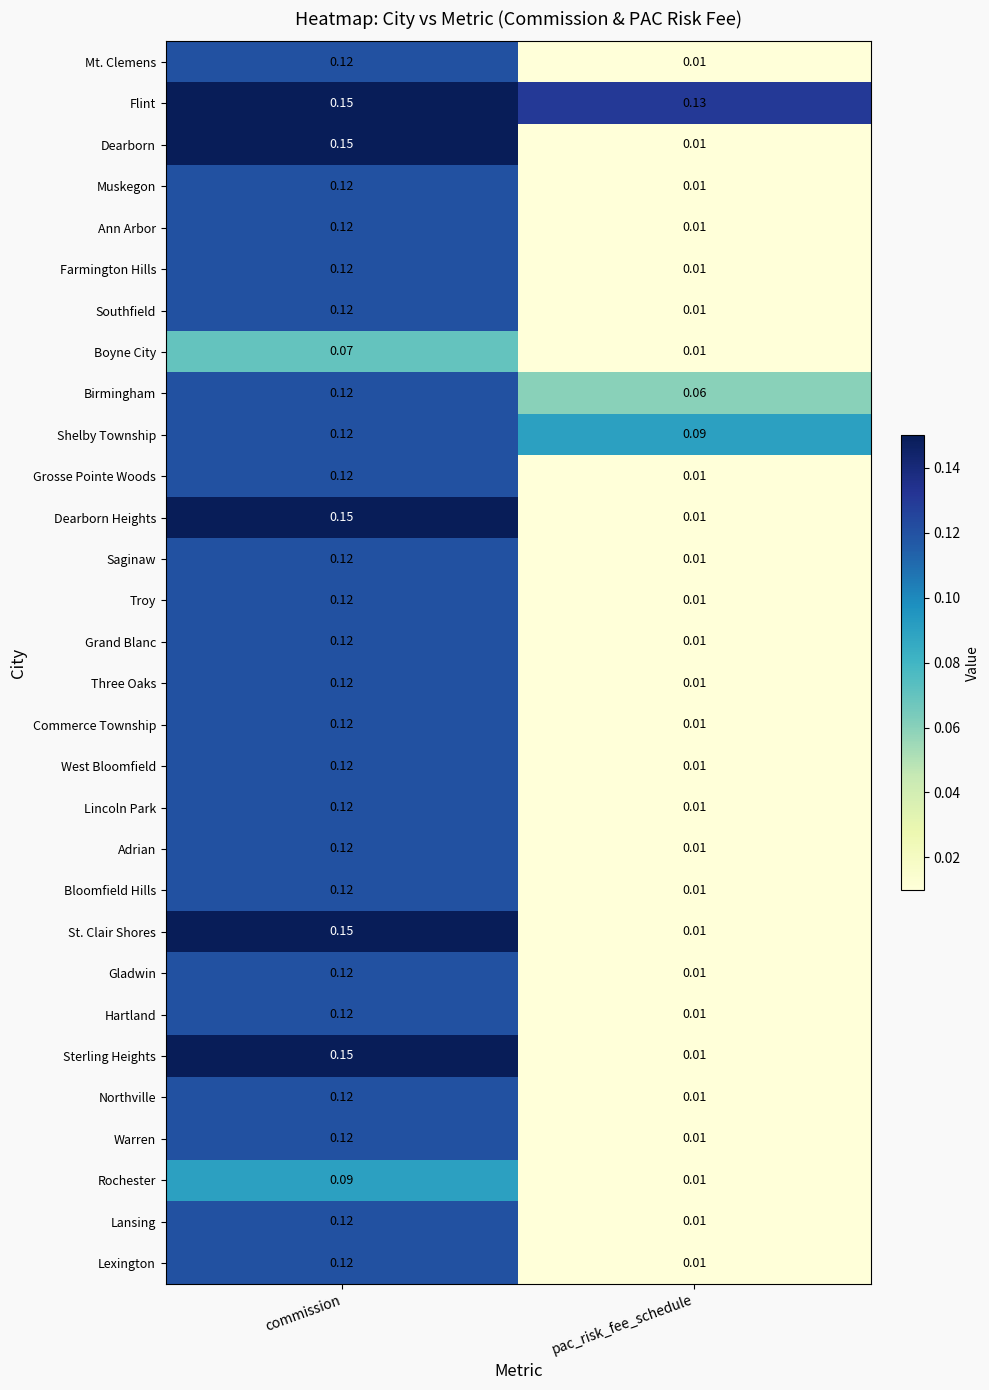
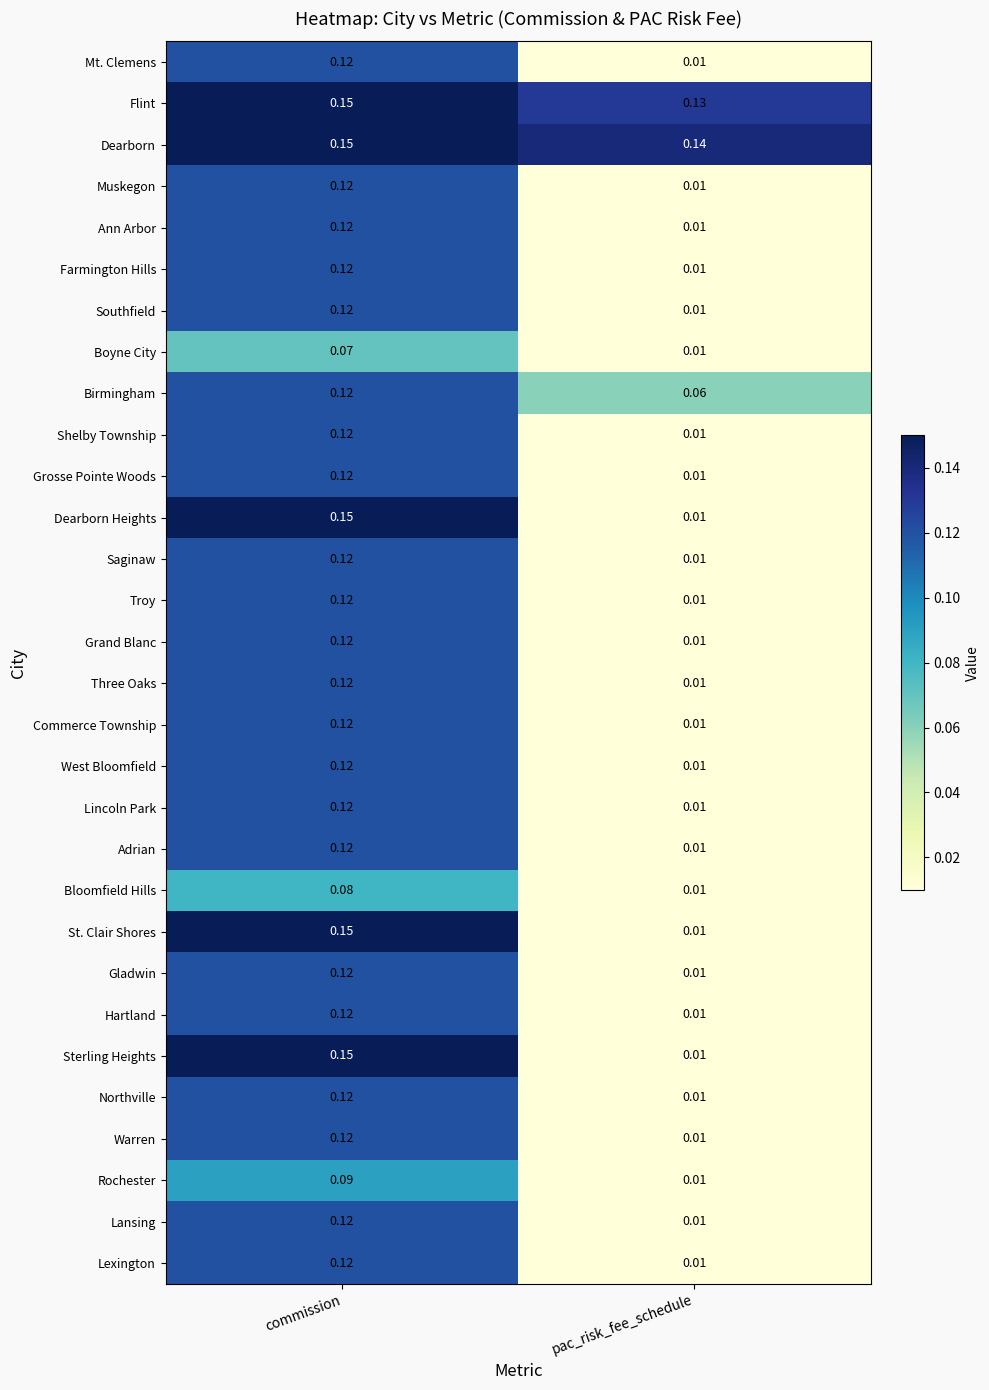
  {
    "Mt. Clemens": {
      "commission": 0.12,
      "pac_risk_fee_schedule": 0.01
    },
    "Flint": {
      "commission": 0.15,
      "pac_risk_fee_schedule": 0.13
    },
    "Dearborn": {
      "commission": 0.15,
-     "pac_risk_fee_schedule": 0.01
+     "pac_risk_fee_schedule": 0.14
    },
    "Muskegon": {
      "commission": 0.12,
      "pac_risk_fee_schedule": 0.01
    },
    "Ann Arbor": {
      "commission": 0.12,
      "pac_risk_fee_schedule": 0.01
    },
    "Farmington Hills": {
      "commission": 0.12,
      "pac_risk_fee_schedule": 0.01
    },
    "Southfield": {
      "commission": 0.12,
      "pac_risk_fee_schedule": 0.01
    },
    "Boyne City": {
      "commission": 0.07,
      "pac_risk_fee_schedule": 0.01
    },
    "Birmingham": {
      "commission": 0.12,
      "pac_risk_fee_schedule": 0.06
    },
    "Shelby Township": {
      "commission": 0.12,
-     "pac_risk_fee_schedule": 0.09
+     "pac_risk_fee_schedule": 0.01
    },
    "Grosse Pointe Woods": {
      "commission": 0.12,
      "pac_risk_fee_schedule": 0.01
    },
    "Dearborn Heights": {
      "commission": 0.15,
      "pac_risk_fee_schedule": 0.01
    },
    "Saginaw": {
      "commission": 0.12,
      "pac_risk_fee_schedule": 0.01
    },
    "Troy": {
      "commission": 0.12,
      "pac_risk_fee_schedule": 0.01
    },
    "Grand Blanc": {
      "commission": 0.12,
      "pac_risk_fee_schedule": 0.01
    },
    "Three Oaks": {
      "commission": 0.12,
      "pac_risk_fee_schedule": 0.01
    },
    "Commerce Township": {
      "commission": 0.12,
      "pac_risk_fee_schedule": 0.01
    },
    "West Bloomfield": {
      "commission": 0.12,
      "pac_risk_fee_schedule": 0.01
    },
    "Lincoln Park": {
      "commission": 0.12,
      "pac_risk_fee_schedule": 0.01
    },
    "Adrian": {
      "commission": 0.12,
      "pac_risk_fee_schedule": 0.01
    },
    "Bloomfield Hills": {
-     "commission": 0.12,
+     "commission": 0.08,
      "pac_risk_fee_schedule": 0.01
    },
    "St. Clair Shores": {
      "commission": 0.15,
      "pac_risk_fee_schedule": 0.01
    },
    "Gladwin": {
      "commission": 0.12,
      "pac_risk_fee_schedule": 0.01
    },
    "Hartland": {
      "commission": 0.12,
      "pac_risk_fee_schedule": 0.01
    },
    "Sterling Heights": {
      "commission": 0.15,
      "pac_risk_fee_schedule": 0.01
    },
    "Northville": {
      "commission": 0.12,
      "pac_risk_fee_schedule": 0.01
    },
    "Warren": {
      "commission": 0.12,
      "pac_risk_fee_schedule": 0.01
    },
    "Rochester": {
      "commission": 0.09,
      "pac_risk_fee_schedule": 0.01
    },
    "Lansing": {
      "commission": 0.12,
      "pac_risk_fee_schedule": 0.01
    },
    "Lexington": {
      "commission": 0.12,
      "pac_risk_fee_schedule": 0.01
    }
  }
